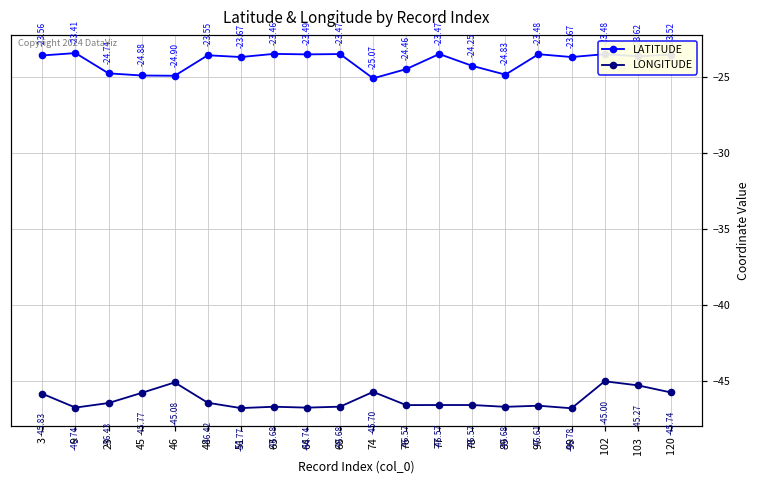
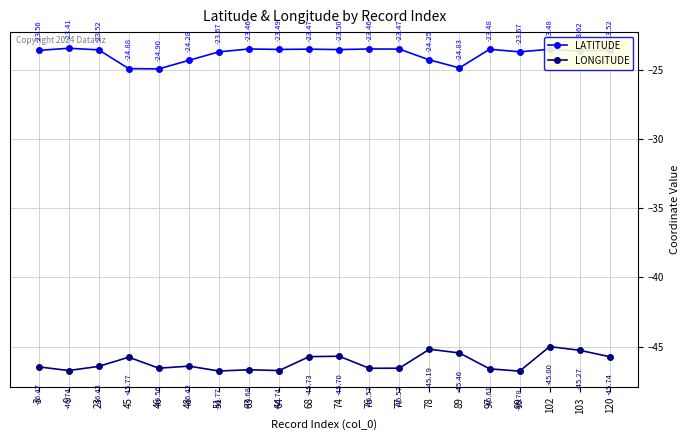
  {
    "LATITUDE": {
-     "23": -24.74,
+     "23": -23.52,
      "45": -24.88,
      "46": -24.90,
-     "48": -23.55,
+     "48": -24.28,
      "51": -23.67,
      "63": -23.46,
      "64": -23.49,
      "68": -23.47,
-     "74": -25.07,
-     "76": -24.46,
+     "74": -23.50,
+     "76": -23.46,
      "77": -23.47,
      "78": -24.25,
      "89": -24.83,
      "97": -23.48,
      "99": -23.67
    },
    "LONGITUDE": {
-     "3": -45.83,
+     "3": -46.47,
      "9": -46.74,
      "23": -46.43,
      "45": -45.77,
-     "46": -45.08,
+     "46": -46.56,
      "48": -46.42,
      "51": -46.77,
      "63": -46.68,
      "64": -46.74,
-     "68": -46.68,
+     "68": -45.73,
      "74": -45.70,
      "76": -46.57,
      "77": -46.57,
-     "78": -46.57,
-     "89": -46.68,
+     "78": -45.19,
+     "89": -45.46,
      "97": -46.61,
      "99": -46.78,
      "102": -45.00,
      "103": -45.27,
      "120": -45.74
    }
  }
